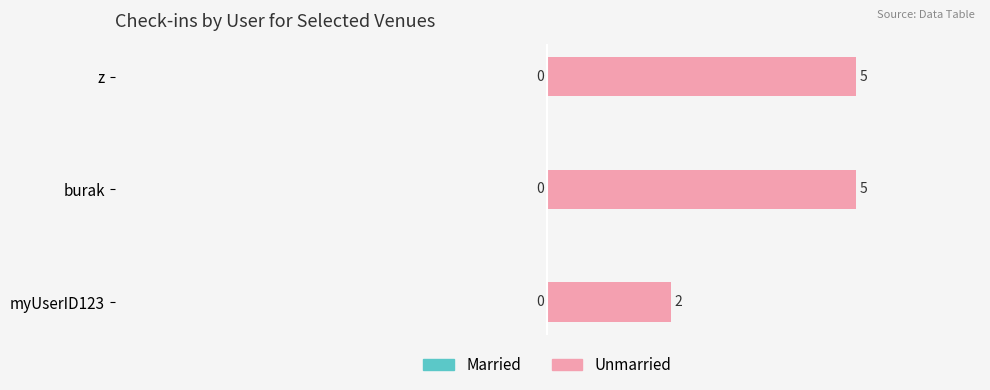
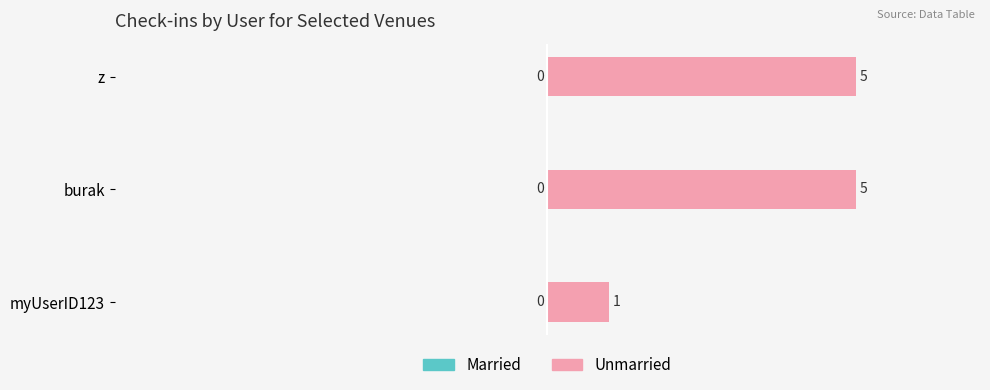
  {
    "Married": {
      "z": 0,
      "burak": 0,
      "myUserID123": 0
    },
    "Unmarried": {
      "z": 5,
      "burak": 5,
-     "myUserID123": 2
+     "myUserID123": 1
    }
  }
